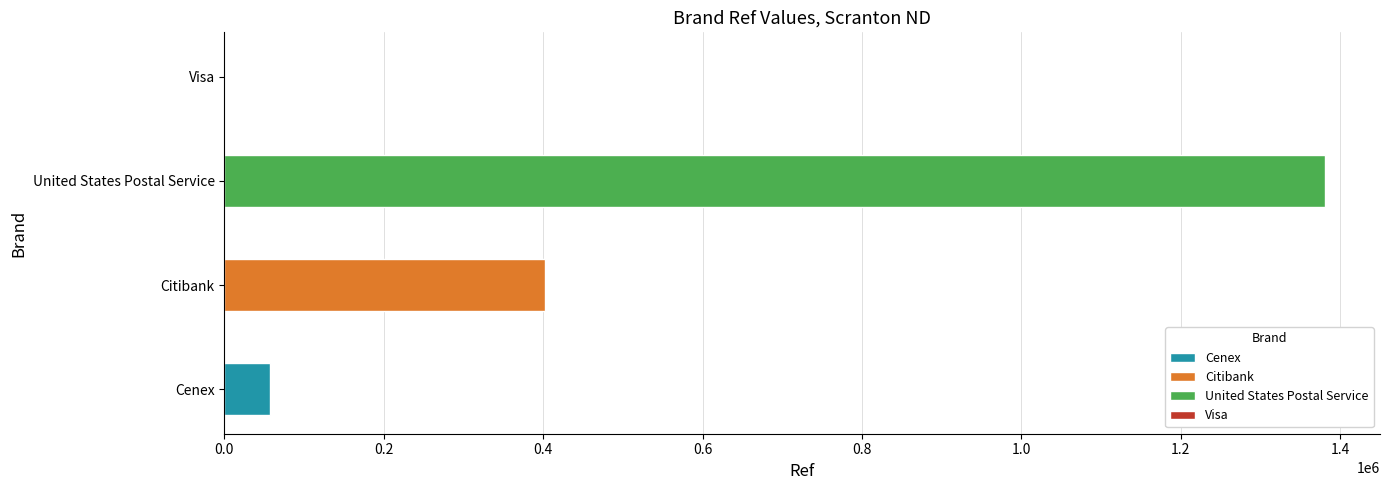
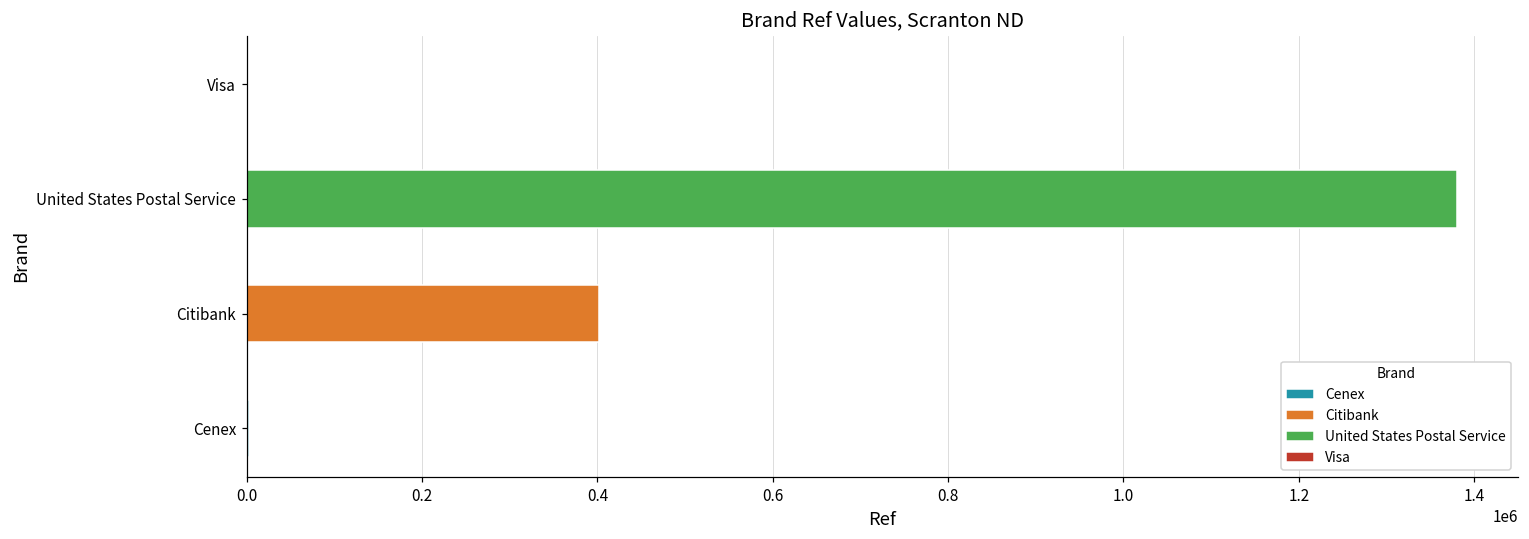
  {
    "Visa": 0,
    "United States Postal Service": 1380000,
    "Citibank": 400000,
-   "Cenex": 60000
+   "Cenex": 0
  }
